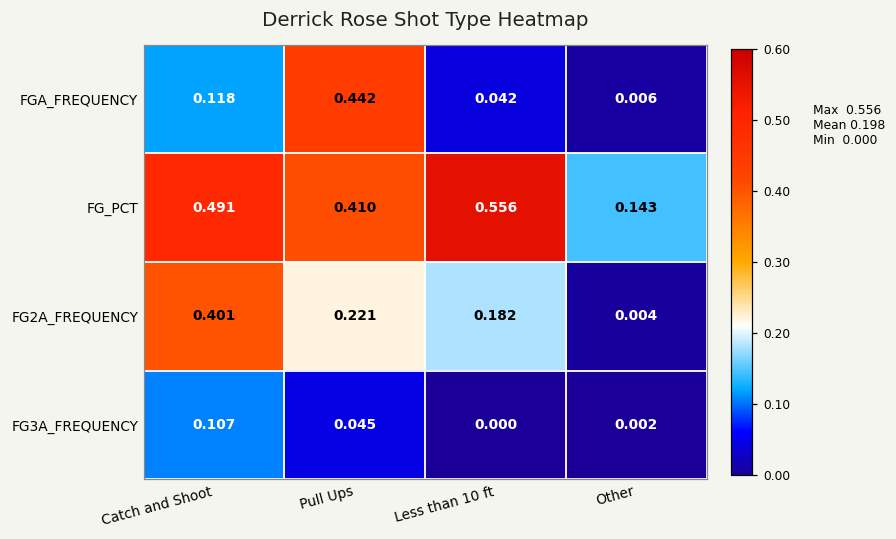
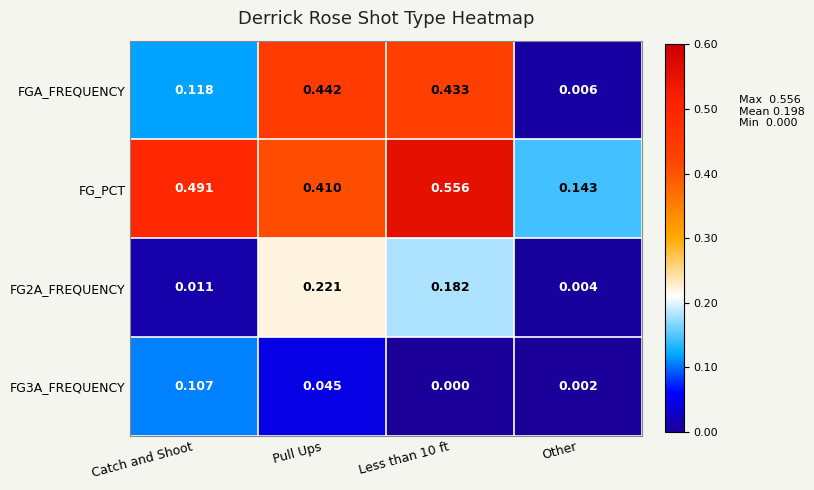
  {
    "FGA_FREQUENCY": {
      "Catch and Shoot": 0.118,
      "Pull Ups": 0.442,
-     "Less than 10 ft": 0.042,
+     "Less than 10 ft": 0.433,
      "Other": 0.006
    },
    "FG_PCT": {
      "Catch and Shoot": 0.491,
      "Pull Ups": 0.410,
      "Less than 10 ft": 0.556,
      "Other": 0.143
    },
    "FG2A_FREQUENCY": {
-     "Catch and Shoot": 0.401,
+     "Catch and Shoot": 0.011,
      "Pull Ups": 0.221,
      "Less than 10 ft": 0.182,
      "Other": 0.004
    },
    "FG3A_FREQUENCY": {
      "Catch and Shoot": 0.107,
      "Pull Ups": 0.045,
      "Less than 10 ft": 0.000,
      "Other": 0.002
    }
  }
